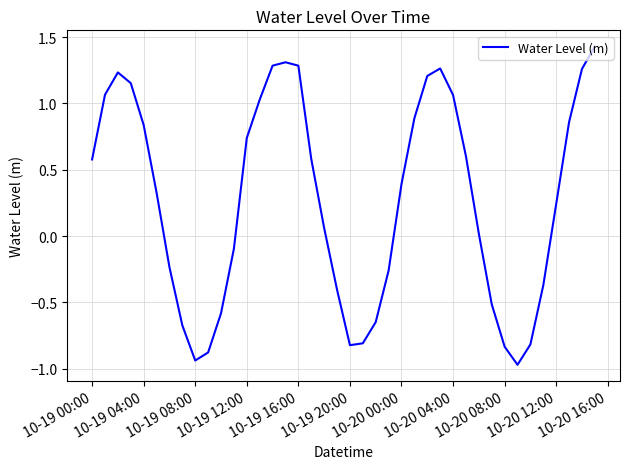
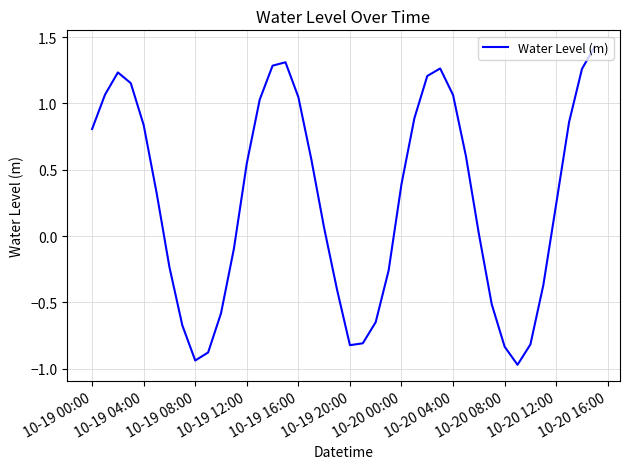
  {
-   "10-19 00:00": 0.58,
+   "10-19 00:00": 0.81,
    "10-19 04:00": 0.84,
    "10-19 08:00": -0.94,
-   "10-19 12:00": 0.74,
-   "10-19 16:00": 1.28,
+   "10-19 12:00": 0.55,
+   "10-19 16:00": 1.05,
    "10-19 20:00": -0.82,
    "10-20 00:00": 0.39,
    "10-20 04:00": 1.06,
    "10-20 08:00": -0.83,
    "10-20 12:00": 0.24
  }
